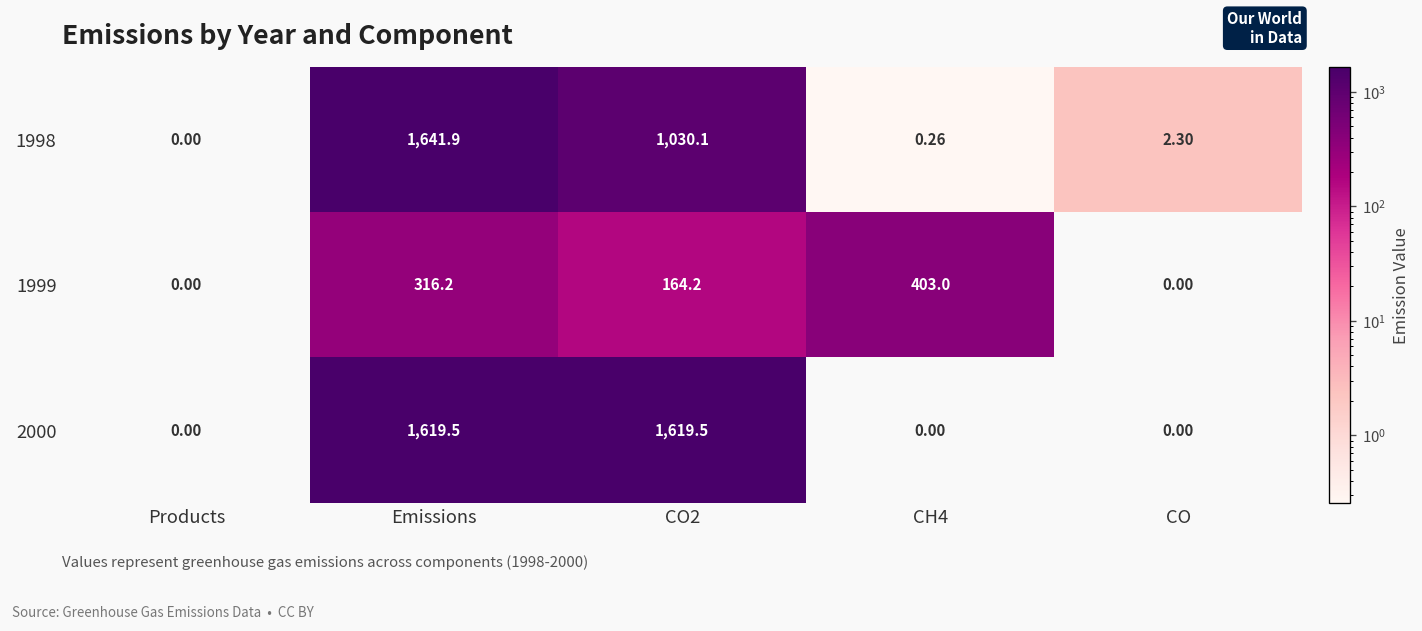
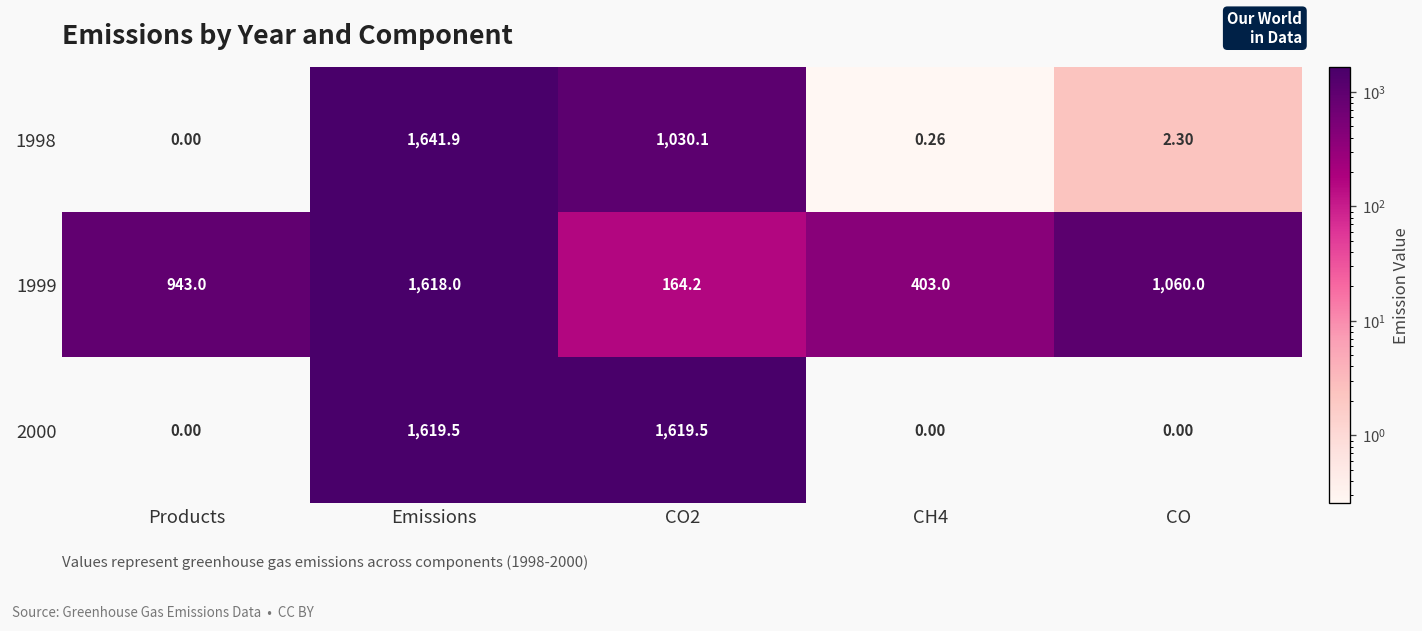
  {
    "1998": {
      "Products": "0.00",
      "Emissions": "1,641.9",
      "CO2": "1,030.1",
      "CH4": "0.26",
      "CO": "2.30"
    },
    "1999": {
-     "Products": "0.00",
-     "Emissions": "316.2",
+     "Products": "943.0",
+     "Emissions": "1,618.0",
      "CO2": "164.2",
      "CH4": "403.0",
-     "CO": "0.00"
+     "CO": "1,060.0"
    },
    "2000": {
      "Products": "0.00",
      "Emissions": "1,619.5",
      "CO2": "1,619.5",
      "CH4": "0.00",
      "CO": "0.00"
    }
  }
